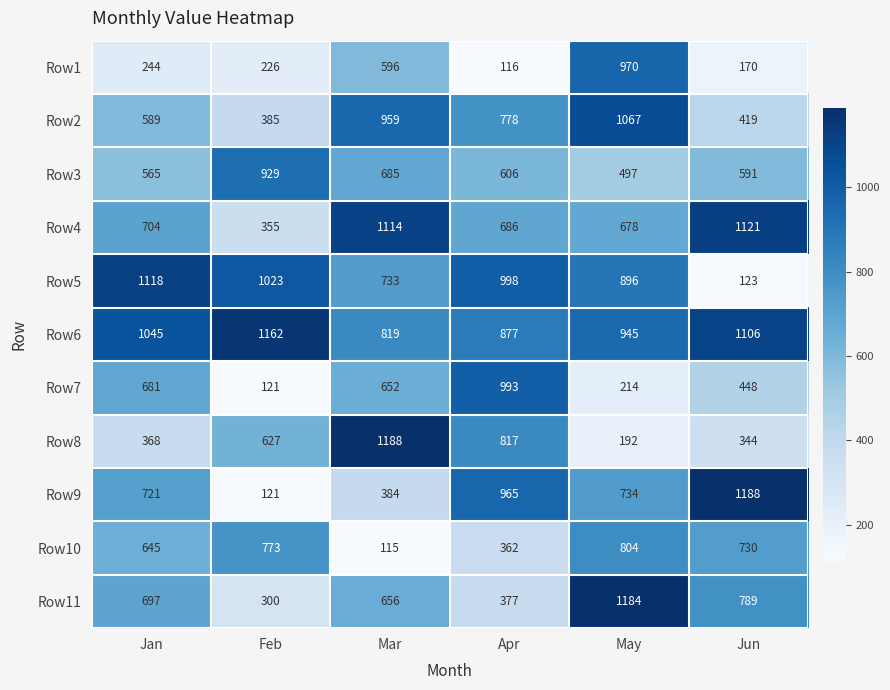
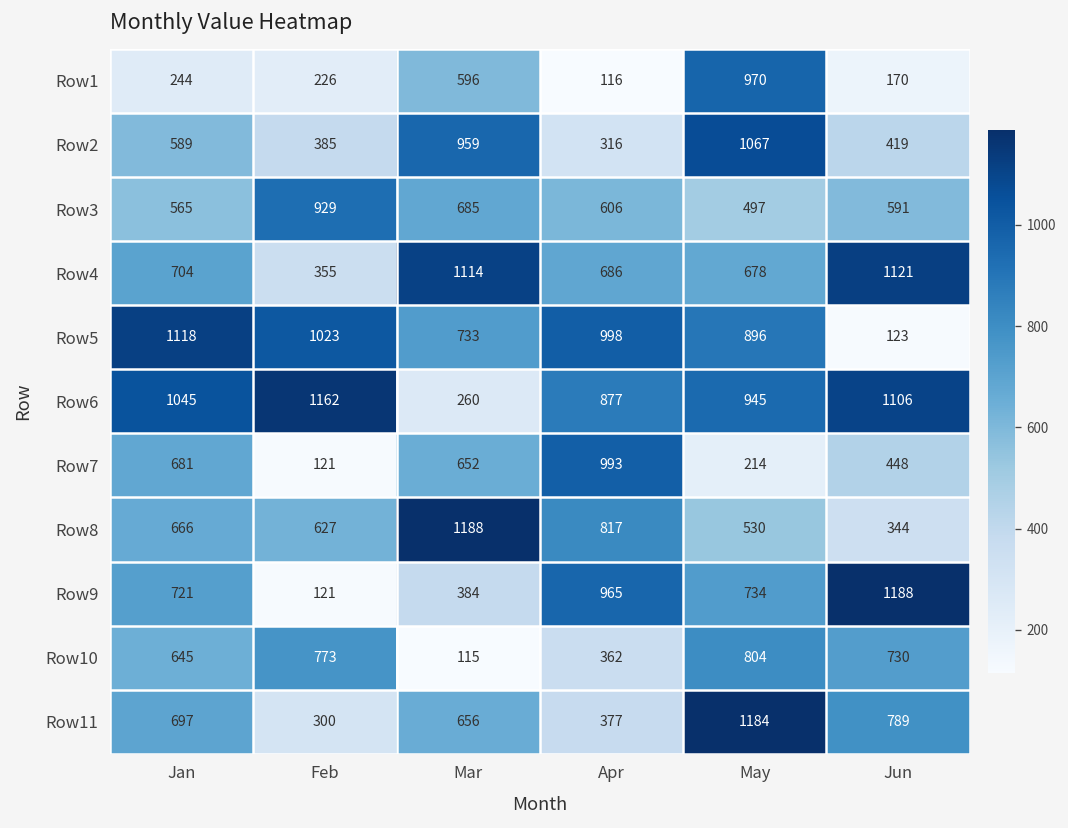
  {
    "Row1": {
      "Jan": 244,
      "Feb": 226,
      "Mar": 596,
      "Apr": 116,
      "May": 970,
      "Jun": 170
    },
    "Row2": {
      "Jan": 589,
      "Feb": 385,
      "Mar": 959,
-     "Apr": 778,
+     "Apr": 316,
      "May": 1067,
      "Jun": 419
    },
    "Row3": {
      "Jan": 565,
      "Feb": 929,
      "Mar": 685,
      "Apr": 606,
      "May": 497,
      "Jun": 591
    },
    "Row4": {
      "Jan": 704,
      "Feb": 355,
      "Mar": 1114,
      "Apr": 686,
      "May": 678,
      "Jun": 1121
    },
    "Row5": {
      "Jan": 1118,
      "Feb": 1023,
      "Mar": 733,
      "Apr": 998,
      "May": 896,
      "Jun": 123
    },
    "Row6": {
      "Jan": 1045,
      "Feb": 1162,
-     "Mar": 819,
+     "Mar": 260,
      "Apr": 877,
      "May": 945,
      "Jun": 1106
    },
    "Row7": {
      "Jan": 681,
      "Feb": 121,
      "Mar": 652,
      "Apr": 993,
      "May": 214,
      "Jun": 448
    },
    "Row8": {
-     "Jan": 368,
+     "Jan": 666,
      "Feb": 627,
      "Mar": 1188,
      "Apr": 817,
-     "May": 192,
+     "May": 530,
      "Jun": 344
    },
    "Row9": {
      "Jan": 721,
      "Feb": 121,
      "Mar": 384,
      "Apr": 965,
      "May": 734,
      "Jun": 1188
    },
    "Row10": {
      "Jan": 645,
      "Feb": 773,
      "Mar": 115,
      "Apr": 362,
      "May": 804,
      "Jun": 730
    },
    "Row11": {
      "Jan": 697,
      "Feb": 300,
      "Mar": 656,
      "Apr": 377,
      "May": 1184,
      "Jun": 789
    }
  }
